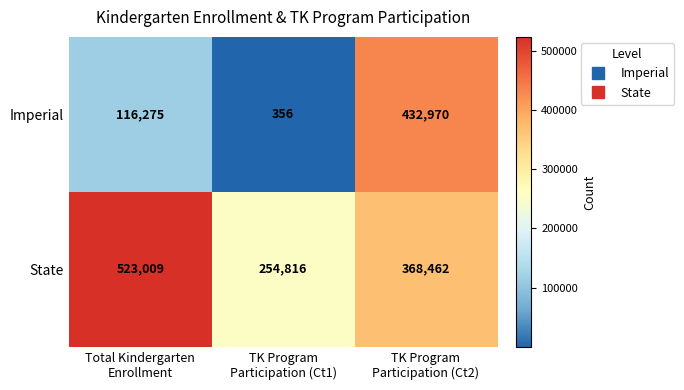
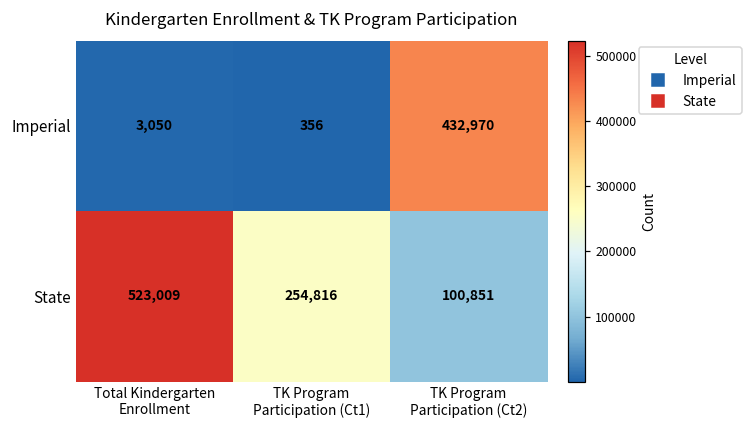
  {
    "Imperial": {
-     "Total Kindergarten Enrollment": "116,275",
+     "Total Kindergarten Enrollment": "3,050",
      "TK Program Participation (Ct1)": "356",
      "TK Program Participation (Ct2)": "432,970"
    },
    "State": {
      "Total Kindergarten Enrollment": "523,009",
      "TK Program Participation (Ct1)": "254,816",
-     "TK Program Participation (Ct2)": "368,462"
+     "TK Program Participation (Ct2)": "100,851"
    }
  }
